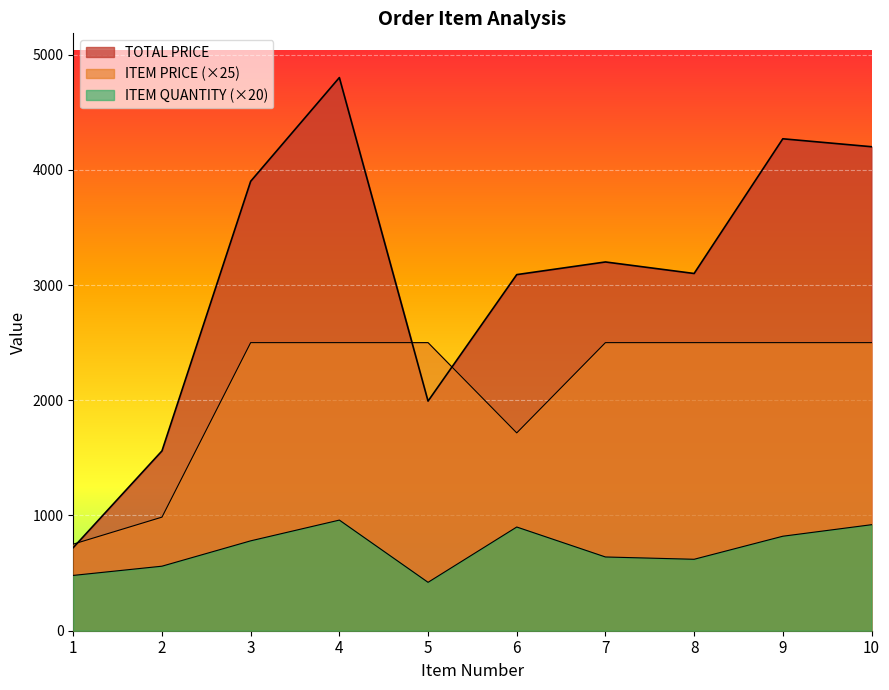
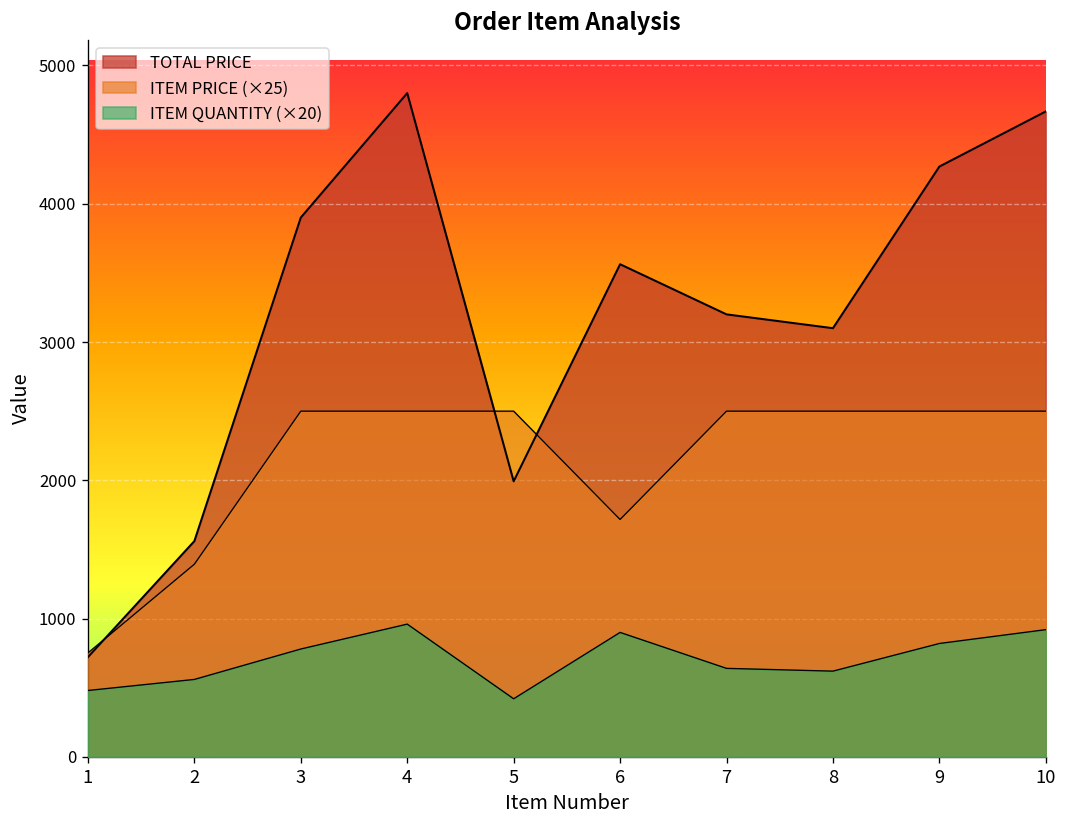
  {
    "TOTAL PRICE": {
      "1": 720,
      "2": 1560,
      "3": 3900,
      "4": 4800,
      "5": 1990,
-     "6": 3090,
+     "6": 3560,
      "7": 3200,
      "8": 3100,
      "9": 4270,
-     "10": 4200
+     "10": 4670
    },
    "ITEM PRICE (×25)": {
      "1": 750,
-     "2": 990,
+     "2": 1390,
      "3": 2500,
      "4": 2500,
      "5": 2500,
      "6": 1720,
      "7": 2500,
      "8": 2500,
      "9": 2500,
      "10": 2500
    },
    "ITEM QUANTITY (×20)": {
      "1": 480,
      "2": 560,
      "3": 780,
      "4": 960,
      "5": 420,
      "6": 900,
      "7": 640,
      "8": 620,
      "9": 820,
      "10": 920
    }
  }
